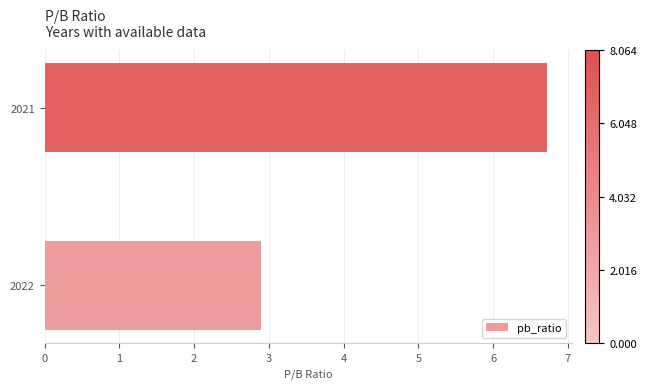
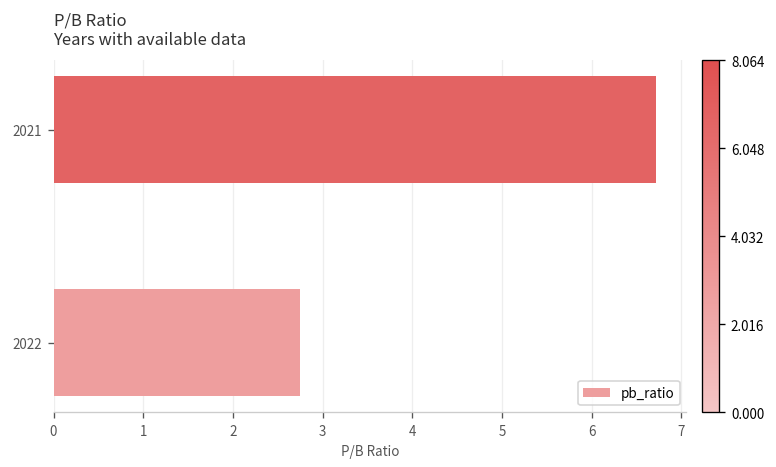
  {
    "2021": 6.7,
-   "2022": 2.9
+   "2022": 2.8
  }
